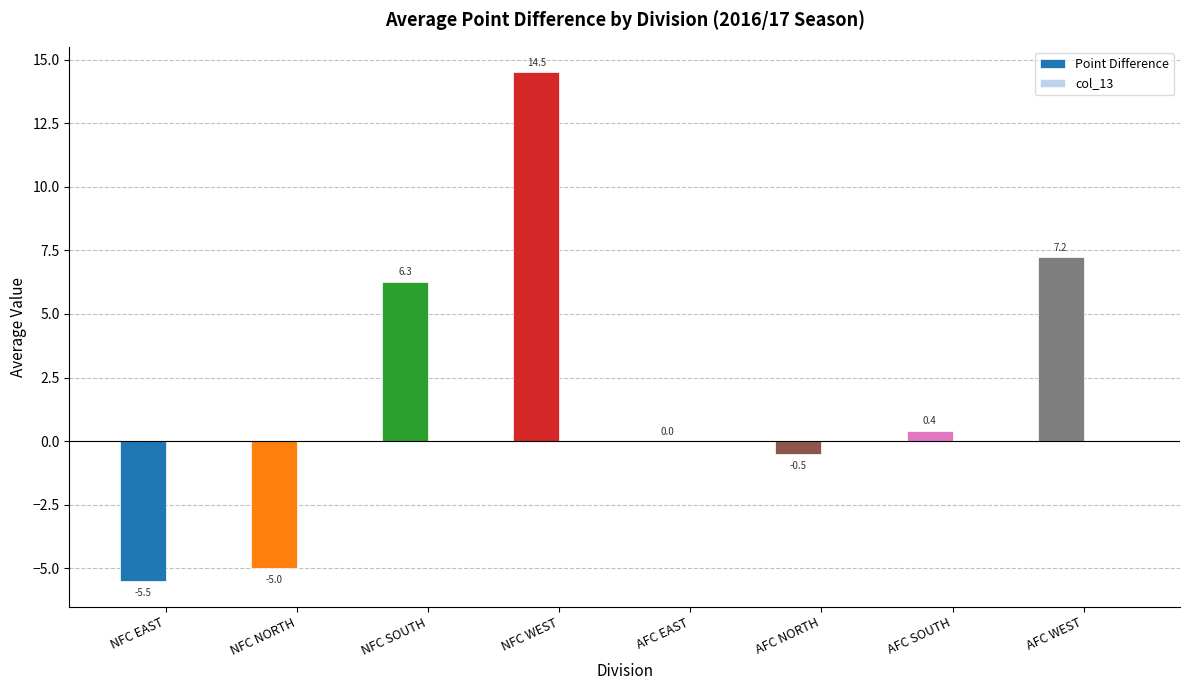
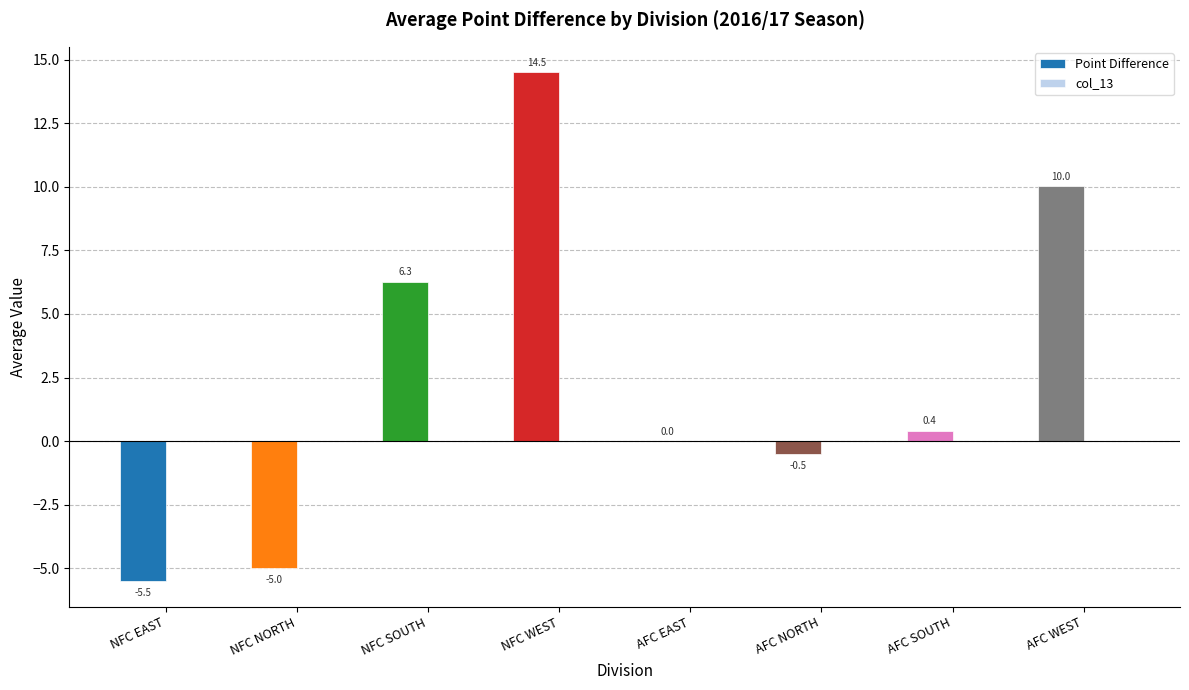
  {
    "Point Difference": {
      "NFC EAST": -5.5,
      "NFC NORTH": -5.0,
      "NFC SOUTH": 6.3,
      "NFC WEST": 14.5,
      "AFC EAST": 0.0,
      "AFC NORTH": -0.5,
      "AFC SOUTH": 0.4,
-     "AFC WEST": 7.2
+     "AFC WEST": 10.0
    },
    "col_13": {
      "NFC EAST": 0.0,
      "NFC NORTH": 0.0,
      "NFC SOUTH": 0.0,
      "NFC WEST": 0.0,
      "AFC EAST": 0.0,
      "AFC NORTH": 0.0,
      "AFC SOUTH": 0.0,
      "AFC WEST": 0.0
    }
  }
